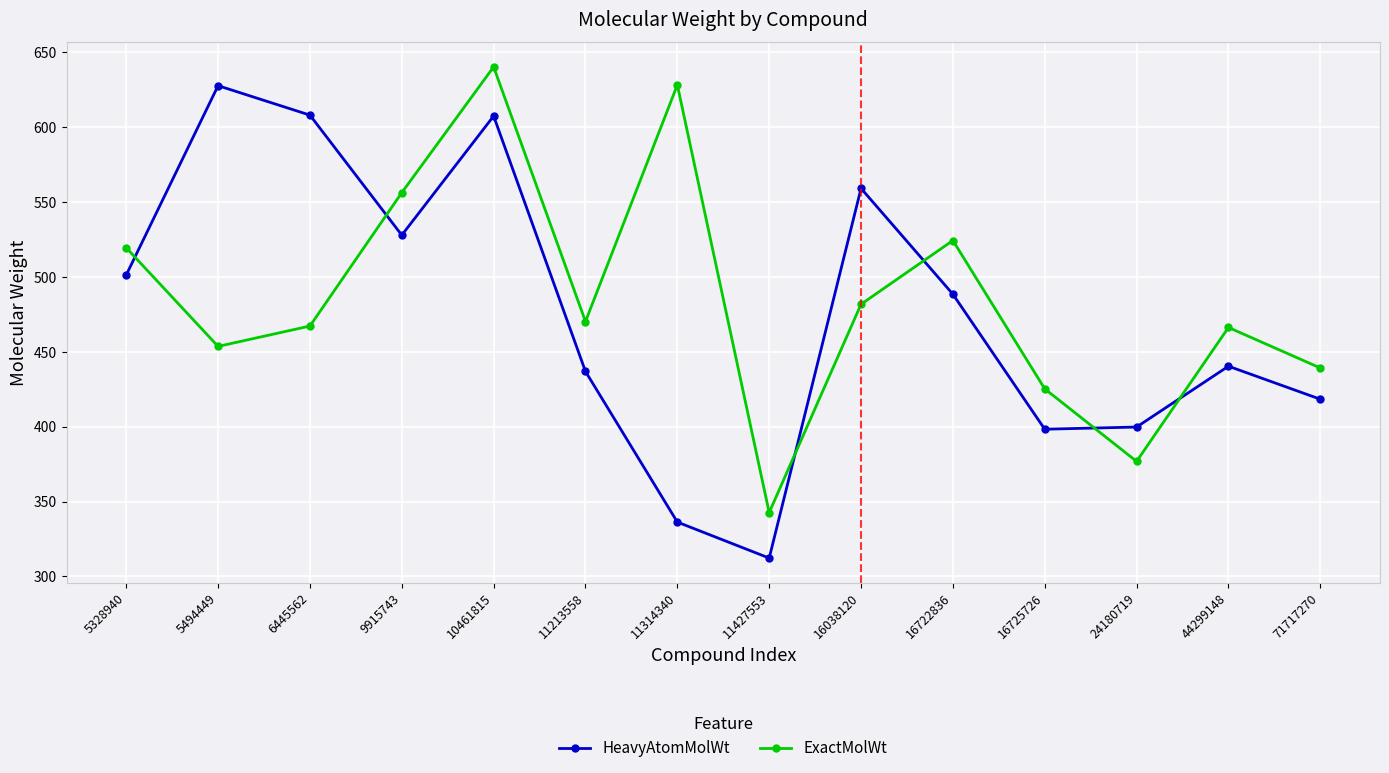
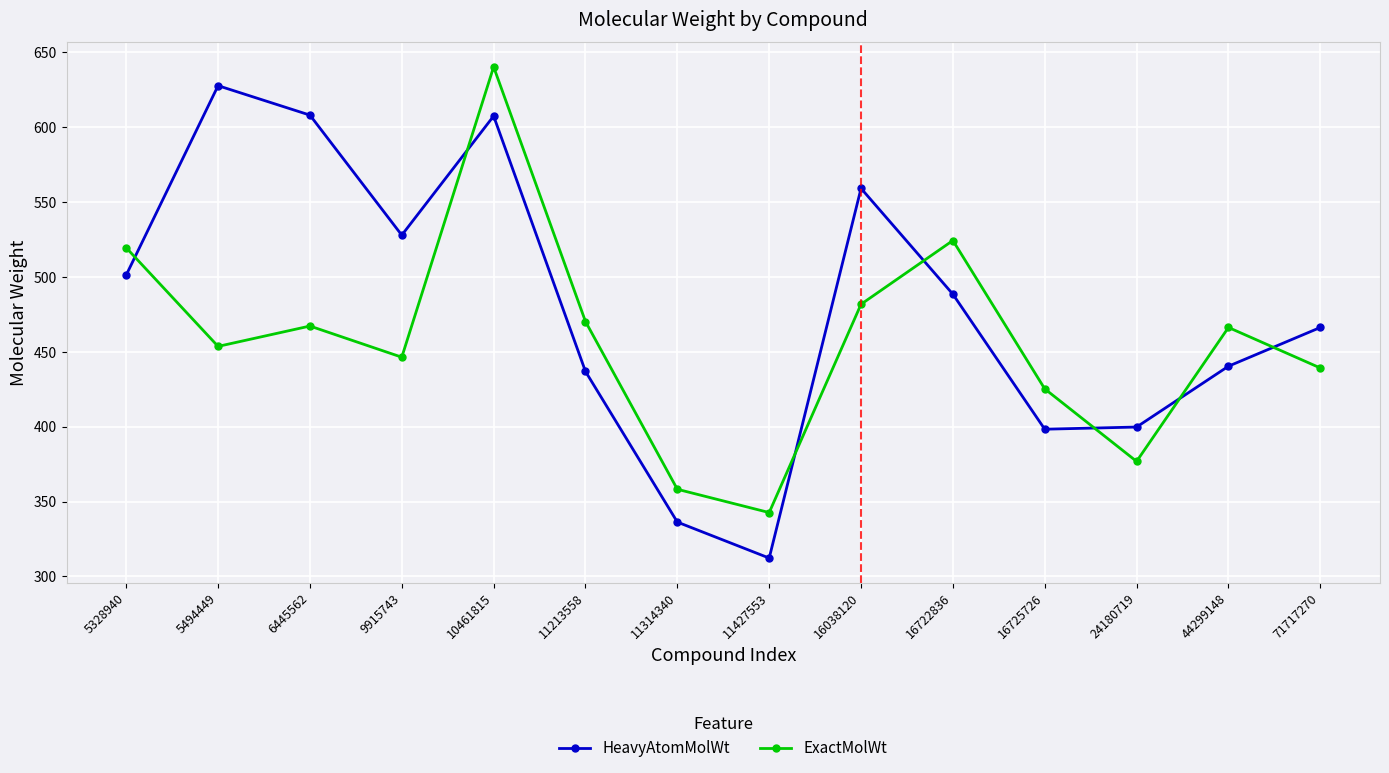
  {
    "HeavyAtomMolWt": {
      "5328940": 501,
      "5494449": 628,
      "6445562": 608,
      "9915743": 528,
      "10461815": 607,
      "11213558": 437,
      "11314340": 336,
      "11427553": 312,
      "16038120": 559,
      "16722836": 488,
      "16725726": 398,
      "24180719": 400,
      "44299148": 440,
-     "71717270": 418
+     "71717270": 466
    },
    "ExactMolWt": {
      "5328940": 519,
      "5494449": 454,
      "6445562": 467,
-     "9915743": 556,
+     "9915743": 446,
      "10461815": 640,
      "11213558": 470,
-     "11314340": 628,
+     "11314340": 358,
      "11427553": 343,
      "16038120": 482,
      "16722836": 524,
      "16725726": 425,
      "24180719": 377,
      "44299148": 466,
      "71717270": 439
    }
  }
